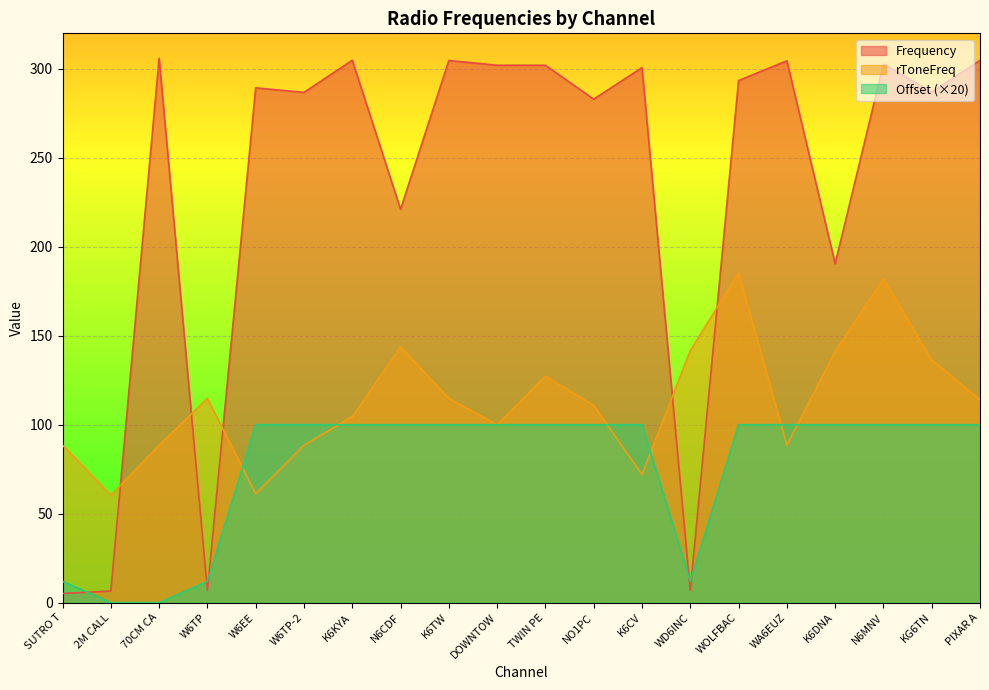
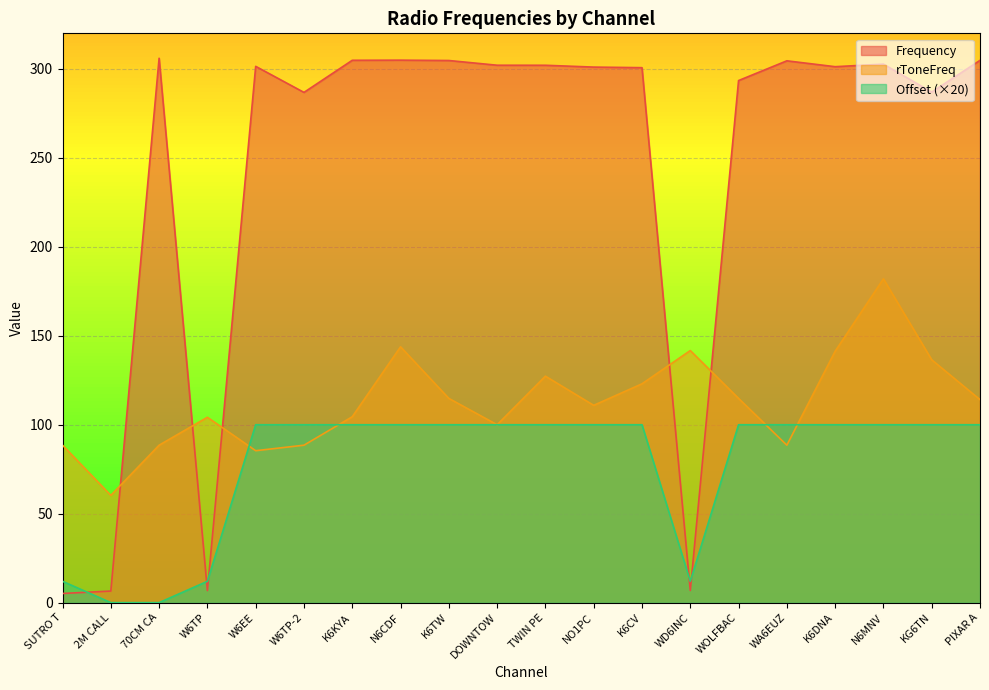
  {
    "Frequency": {
      "SUTRO T": 5,
      "2M CALL": 7,
      "70CM CA": 306,
      "W6TP": 7,
-     "W6EE": 289,
+     "W6EE": 301,
      "W6TP-2": 287,
      "K6KYA": 305,
-     "N6CDF": 221,
+     "N6CDF": 305,
      "K6TW": 305,
      "DOWNTOW": 302,
      "TWIN PE": 302,
-     "NO1PC": 283,
+     "NO1PC": 301,
      "K6CV": 301,
      "WD6INC": 7,
      "WOLFBAC": 293,
      "WA6EUZ": 305,
-     "K6DNA": 191,
+     "K6DNA": 301,
      "PIXAR A": 305
    },
    "rToneFreq": {
      "SUTRO T": 89,
      "2M CALL": 60,
      "70CM CA": 89,
-     "W6TP": 115,
-     "W6EE": 61,
+     "W6TP": 104,
+     "W6EE": 85,
      "W6TP-2": 89,
      "K6KYA": 105,
      "N6CDF": 144,
      "K6TW": 115,
      "TWIN PE": 127,
      "NO1PC": 111,
-     "K6CV": 72,
+     "K6CV": 123,
      "WD6INC": 142,
-     "WOLFBAC": 185,
+     "WOLFBAC": 115,
      "WA6EUZ": 89,
      "K6DNA": 141,
      "N6MNV": 182,
      "KG6TN": 137,
      "PIXAR A": 114
    },
    "Offset (×20)": {
      "SUTRO T": 12,
      "2M CALL": 0,
      "70CM CA": 0,
      "W6TP": 12,
      "W6EE": 100,
      "W6TP-2": 100,
      "K6KYA": 100,
      "N6CDF": 100,
      "K6TW": 100,
      "TWIN PE": 100,
      "NO1PC": 100,
      "K6CV": 100,
      "WD6INC": 12,
      "WOLFBAC": 100,
      "WA6EUZ": 100,
      "K6DNA": 100,
      "N6MNV": 100,
      "KG6TN": 100,
      "PIXAR A": 100
    }
  }
